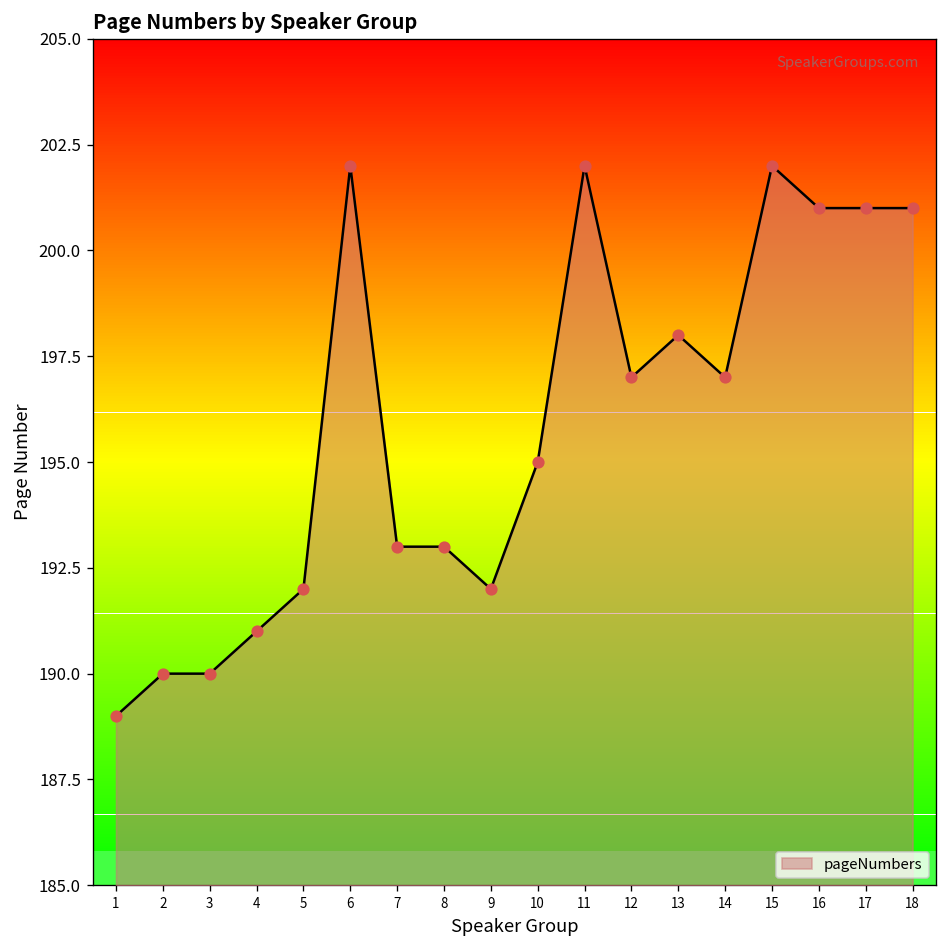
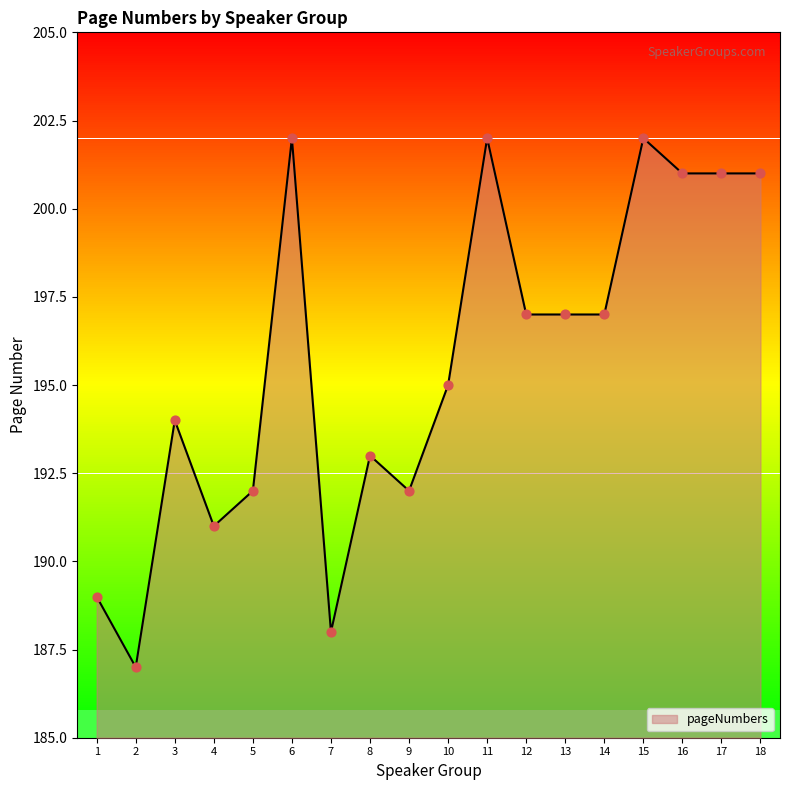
  {
    "pageNumbers": {
      "1": 189,
-     "2": 190,
-     "3": 190,
+     "2": 187,
+     "3": 194,
      "4": 191,
      "5": 192,
      "6": 202,
-     "7": 193,
+     "7": 188,
      "8": 193,
      "9": 192,
      "10": 195,
      "11": 202,
      "12": 197,
-     "13": 198,
+     "13": 197,
      "14": 197,
      "15": 202,
      "16": 201,
      "17": 201,
      "18": 201
    }
  }
